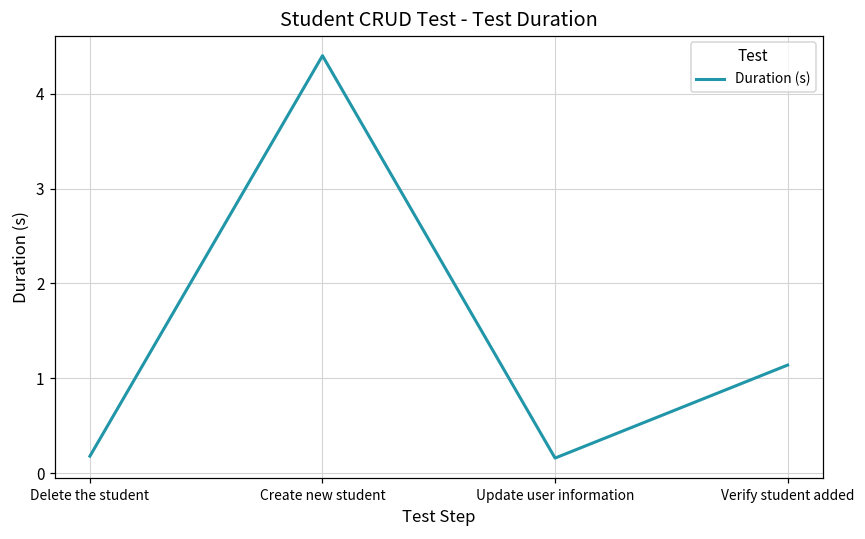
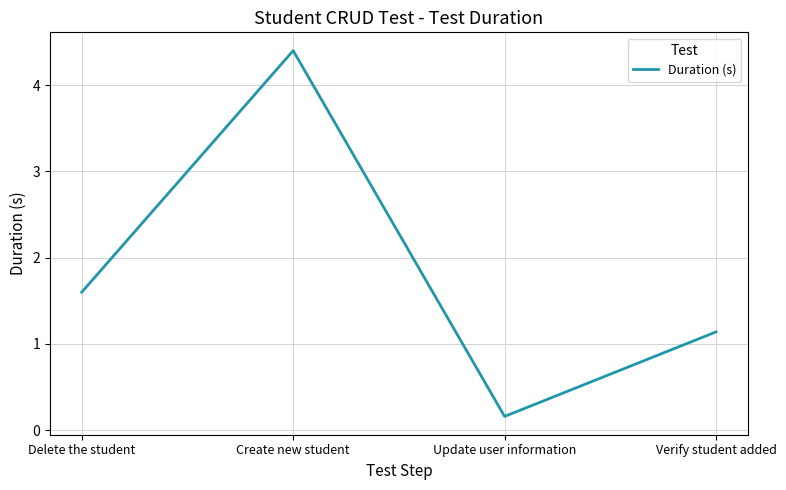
  {
-   "Delete the student": 0.2,
+   "Delete the student": 1.6,
    "Create new student": 4.4,
    "Update user information": 0.2,
    "Verify student added": 1.1
  }
